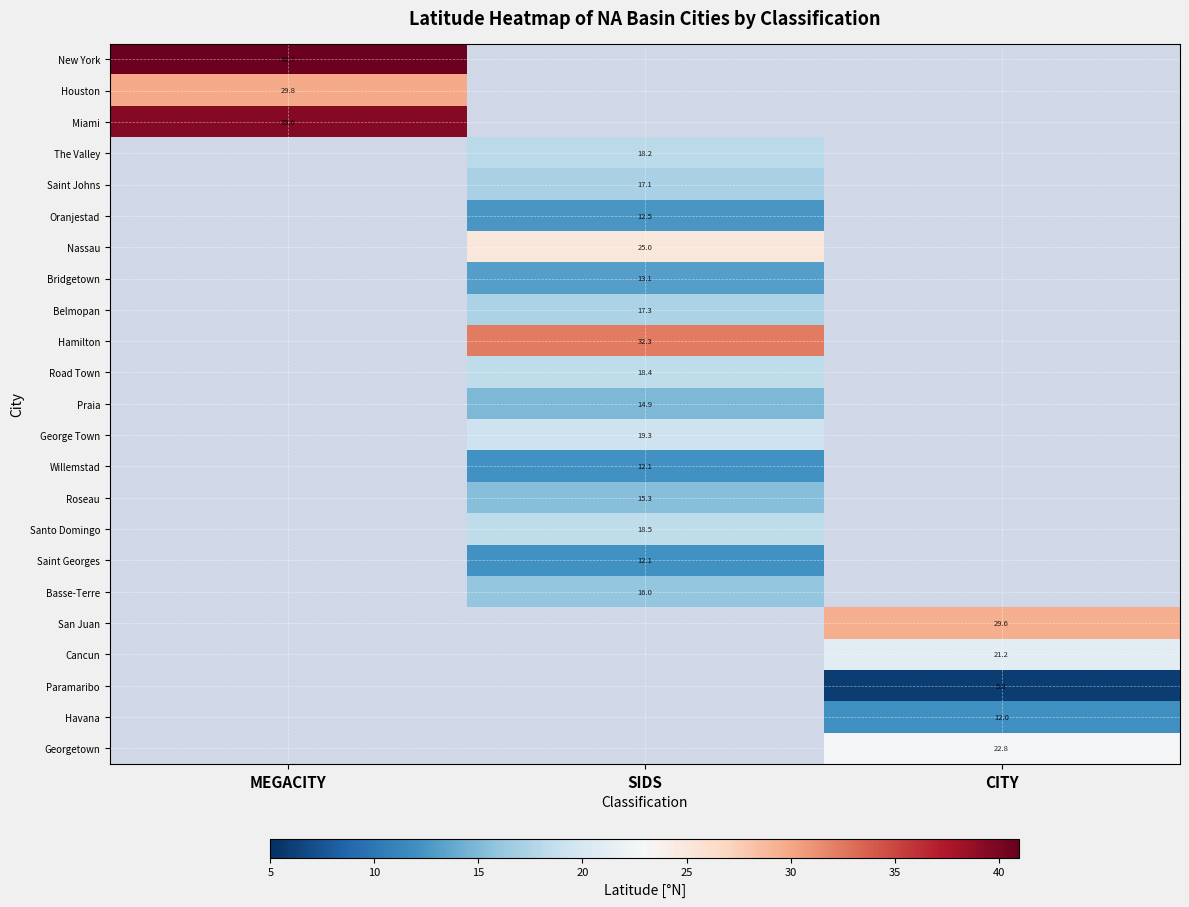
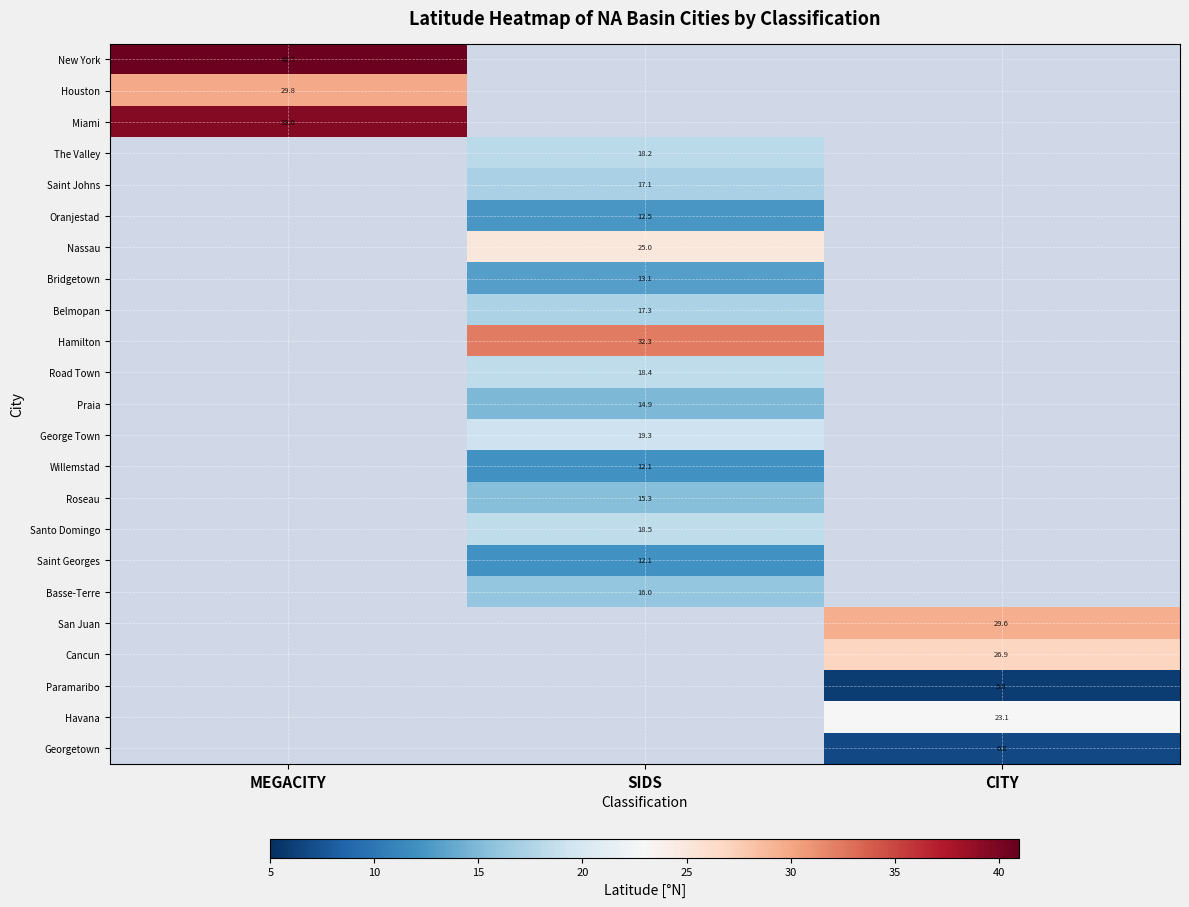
  {
    "New York": {
      "MEGACITY": 40.7
    },
    "Houston": {
      "MEGACITY": 29.8
    },
    "Miami": {
      "MEGACITY": 39.6
    },
    "The Valley": {
      "SIDS": 18.2
    },
    "Saint Johns": {
      "SIDS": 17.1
    },
    "Oranjestad": {
      "SIDS": 12.5
    },
    "Nassau": {
      "SIDS": 25.0
    },
    "Bridgetown": {
      "SIDS": 13.1
    },
    "Belmopan": {
      "SIDS": 17.3
    },
    "Hamilton": {
      "SIDS": 32.3
    },
    "Road Town": {
      "SIDS": 18.4
    },
    "Praia": {
      "SIDS": 14.9
    },
    "George Town": {
      "SIDS": 19.3
    },
    "Willemstad": {
      "SIDS": 12.1
    },
    "Roseau": {
      "SIDS": 15.3
    },
    "Santo Domingo": {
      "SIDS": 18.5
    },
    "Saint Georges": {
      "SIDS": 12.1
    },
    "Basse-Terre": {
      "SIDS": 16.0
    },
    "San Juan": {
      "CITY": 29.6
    },
    "Cancun": {
-     "CITY": 21.2
+     "CITY": 26.9
    },
    "Paramaribo": {
      "CITY": 5.8
    },
    "Havana": {
-     "CITY": 12.0
+     "CITY": 23.1
    },
    "Georgetown": {
-     "CITY": 22.8
+     "CITY": 6.8
    }
  }
